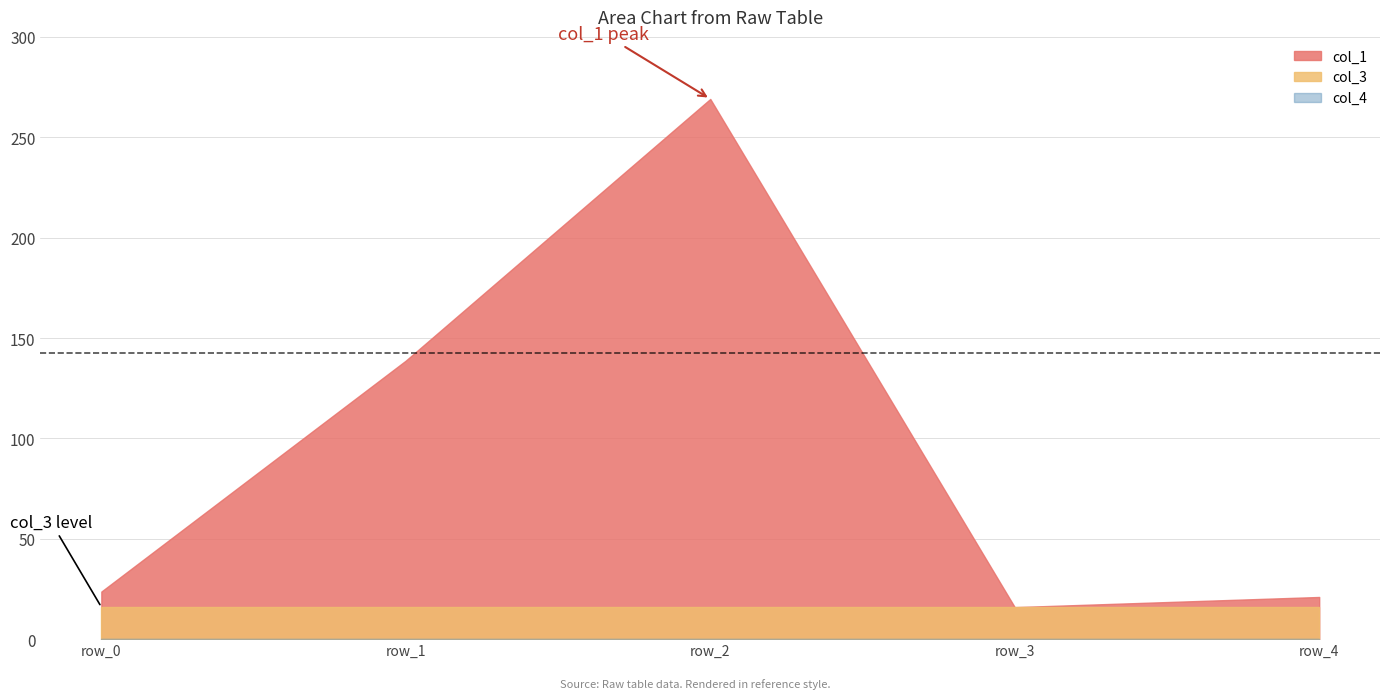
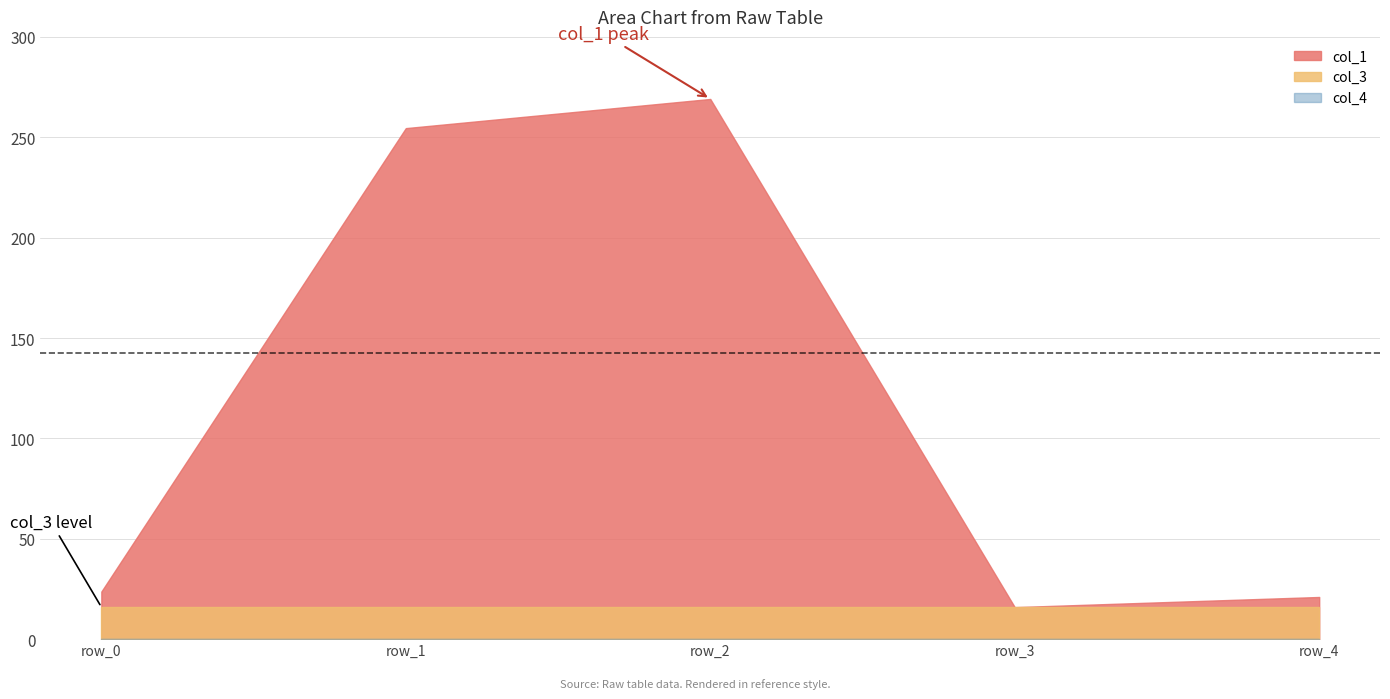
  {
    "col_1": {
-     "row_1": 139,
+     "row_1": 255,
      "row_4": 21
    },
    "col_3": {
      "row_0": 16,
      "row_1": 16,
      "row_2": 16,
      "row_4": 16
    },
    "col_4": {
      "row_0": 0,
      "row_1": 0,
      "row_2": 0,
      "row_3": 0,
      "row_4": 0
    }
  }
